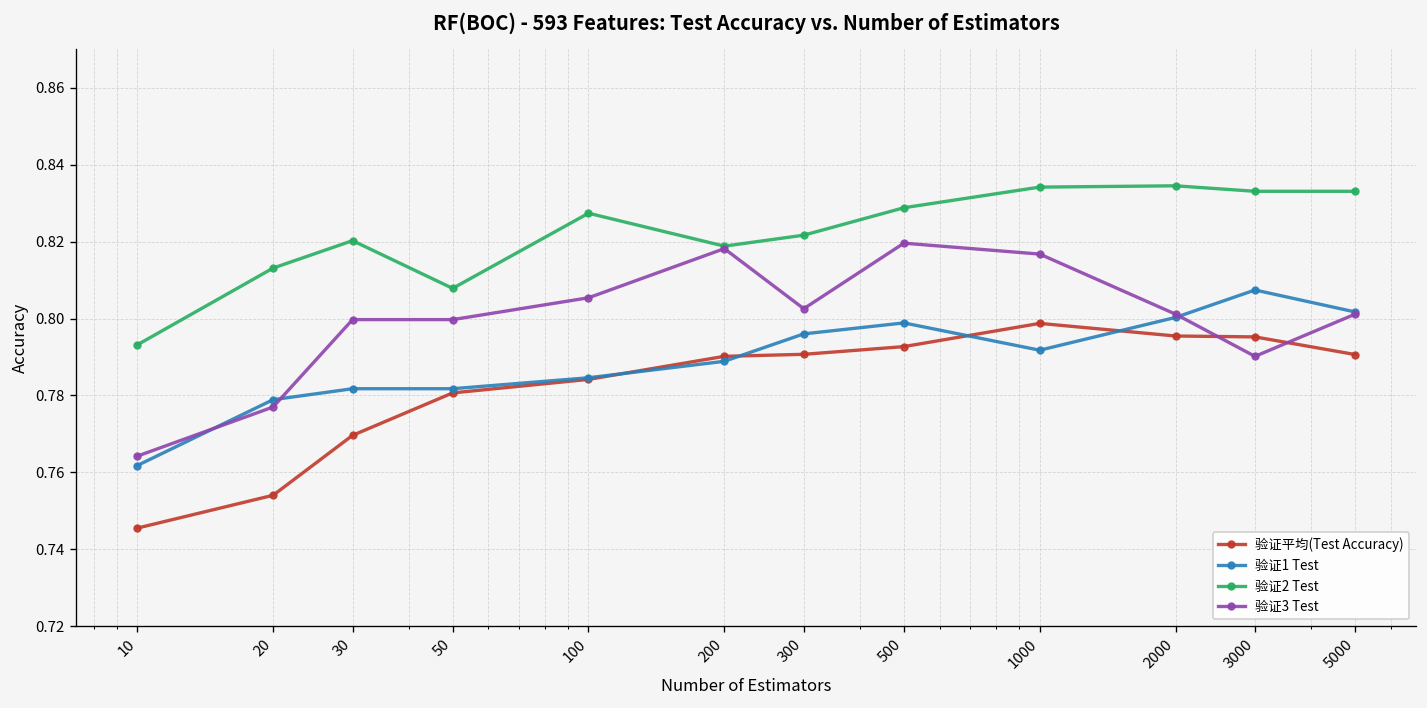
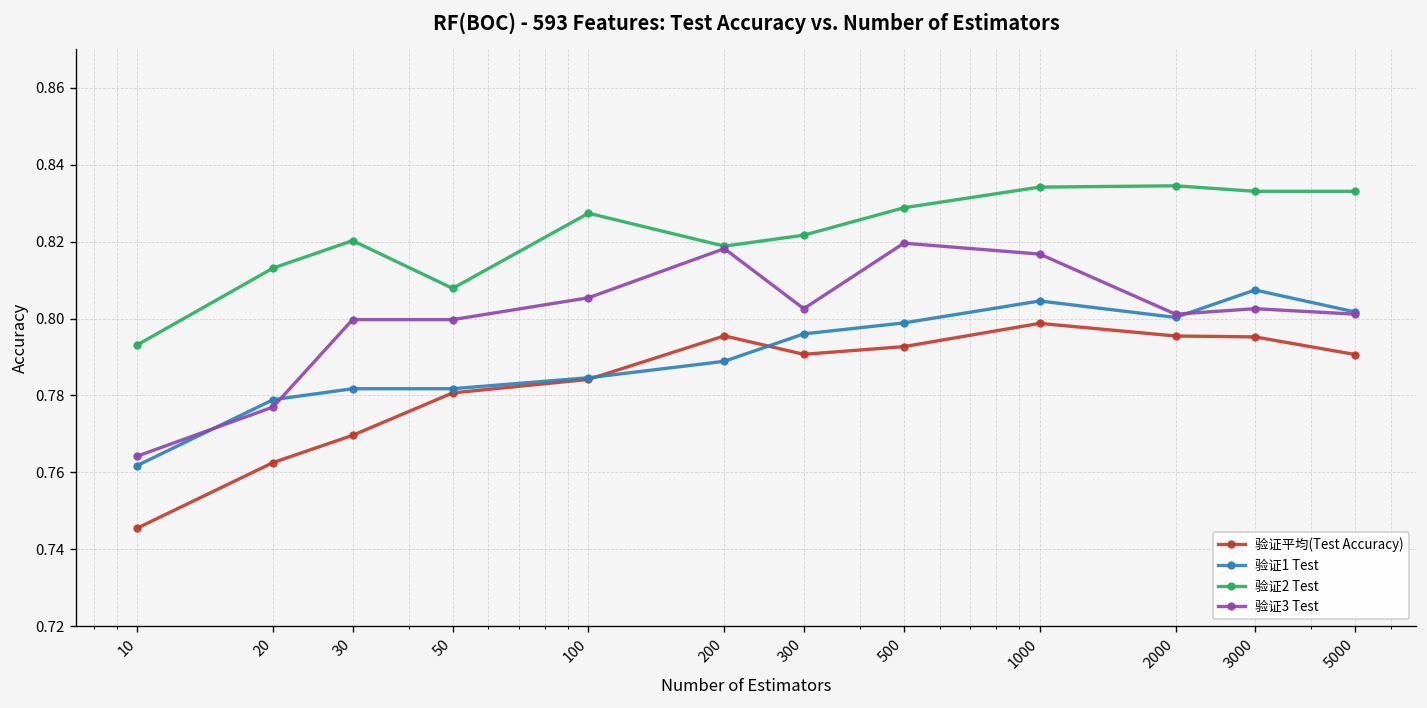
  {
    "验证平均(Test Accuracy)": {
      "10": 0.745,
-     "20": 0.754,
+     "20": 0.763,
      "30": 0.770,
      "50": 0.781,
-     "200": 0.790,
+     "200": 0.795,
      "300": 0.791,
      "500": 0.793,
      "1000": 0.799,
      "2000": 0.795,
      "3000": 0.795,
      "5000": 0.791
    },
    "验证1 Test": {
      "10": 0.762,
      "20": 0.779,
      "30": 0.782,
      "50": 0.782,
      "200": 0.789,
      "300": 0.796,
      "500": 0.799,
-     "1000": 0.792,
+     "1000": 0.805,
      "2000": 0.800,
      "3000": 0.807
    },
    "验证2 Test": {
      "10": 0.793,
      "20": 0.813,
      "30": 0.820,
      "50": 0.808,
      "100": 0.827,
      "300": 0.822,
      "500": 0.829,
      "1000": 0.834,
      "2000": 0.835,
      "3000": 0.833,
      "5000": 0.833
    },
    "验证3 Test": {
      "10": 0.764,
      "20": 0.777,
      "30": 0.800,
      "50": 0.800,
      "100": 0.805,
      "300": 0.803,
      "500": 0.820,
      "1000": 0.817,
      "2000": 0.801,
-     "3000": 0.790
+     "3000": 0.803
    }
  }
